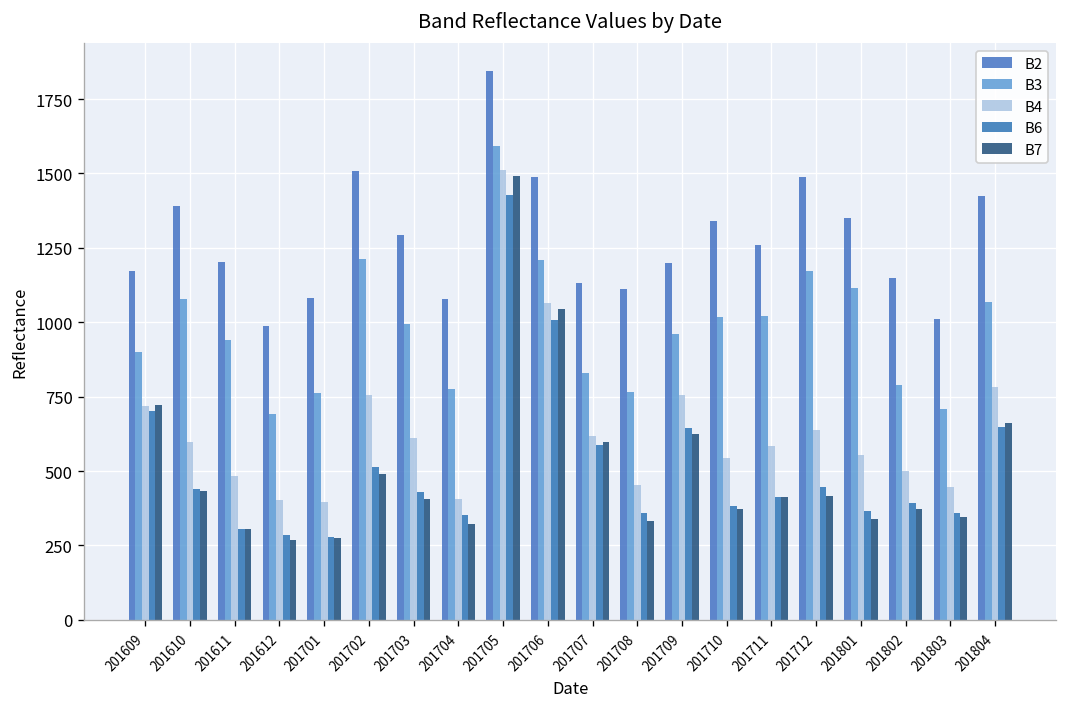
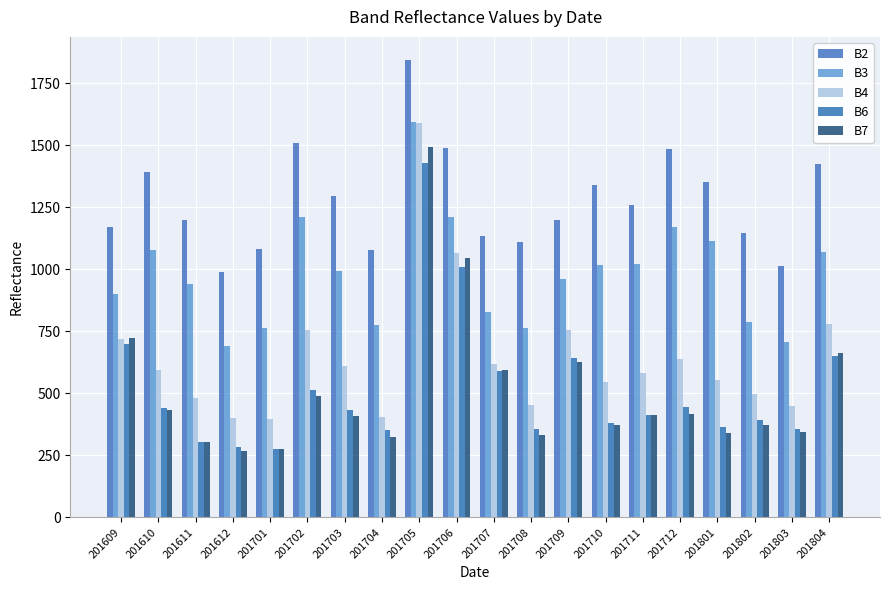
  {
    "B4": {
      "201609": 720,
      "201610": 600,
      "201611": 480,
      "201612": 400,
      "201701": 400,
      "201702": 760,
      "201703": 610,
      "201704": 410,
-     "201705": 1510,
+     "201705": 1590,
      "201706": 1060,
      "201707": 620,
      "201708": 450,
      "201709": 750,
      "201710": 540,
      "201711": 580,
      "201712": 640,
      "201801": 550,
      "201802": 500,
      "201803": 450,
      "201804": 780
    },
    "B7": {
      "201609": 720,
      "201610": 430,
      "201611": 300,
      "201612": 270,
      "201701": 280,
      "201702": 490,
      "201703": 410,
      "201704": 320,
      "201705": 1490,
      "201706": 1040,
      "201707": 600,
      "201708": 330,
      "201709": 630,
      "201710": 370,
      "201711": 410,
      "201712": 420,
      "201801": 340,
      "201802": 370,
      "201803": 340,
      "201804": 660
    }
  }
